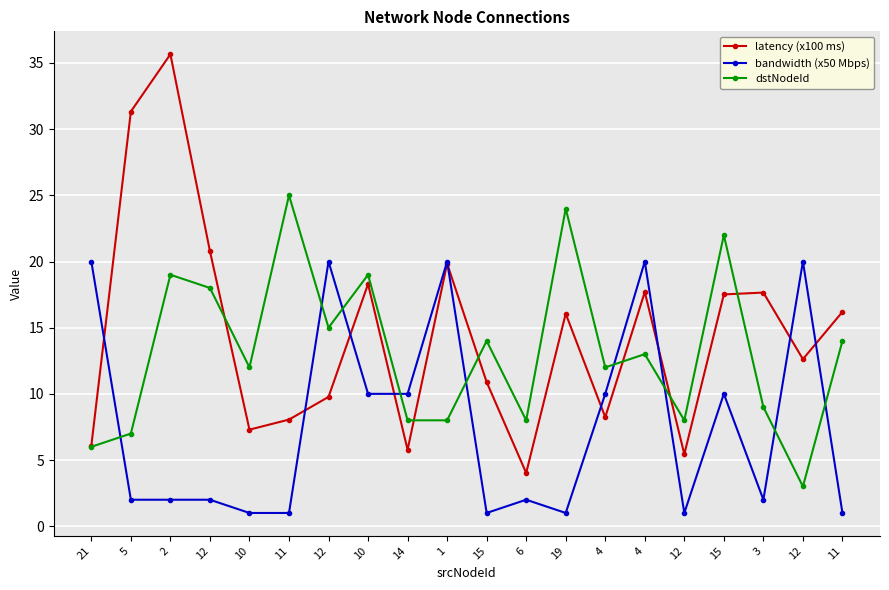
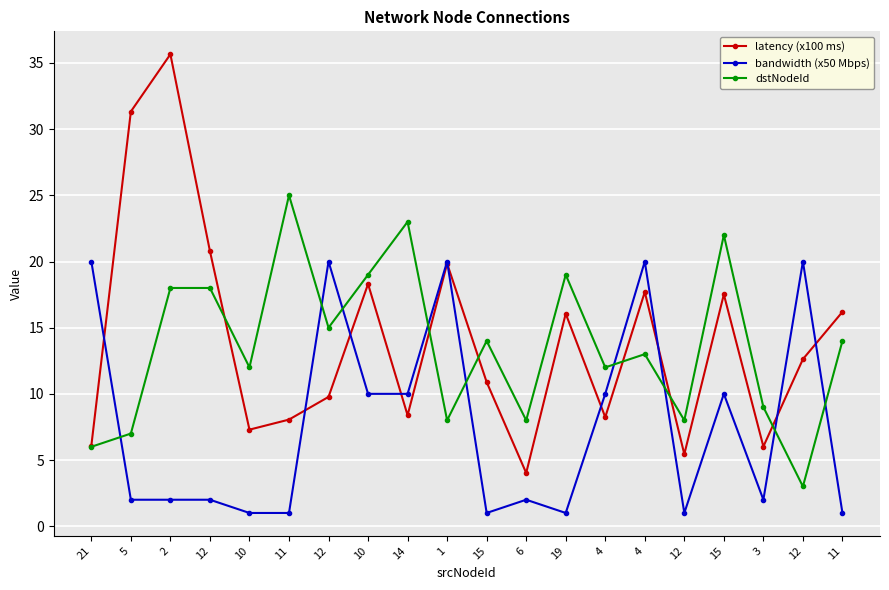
  {
    "latency (x100 ms)": {
      "5": 31.3,
      "2": 35.7,
-     "14": 5.8,
+     "14": 8.4,
      "6": 4.0,
      "19": 16.1,
-     "3": 17.7
+     "3": 6.0
    },
    "bandwidth (x50 Mbps)": {
      "21": 20.0,
      "5": 2.0,
      "2": 2.0,
      "14": 10.0,
      "6": 2.0,
      "19": 1.0,
      "3": 2.0
    },
    "dstNodeId": {
      "5": 7,
-     "2": 19,
-     "14": 8,
+     "2": 18,
+     "14": 23,
      "1": 8,
      "6": 8,
-     "19": 24,
+     "19": 19,
      "3": 9
    }
  }
